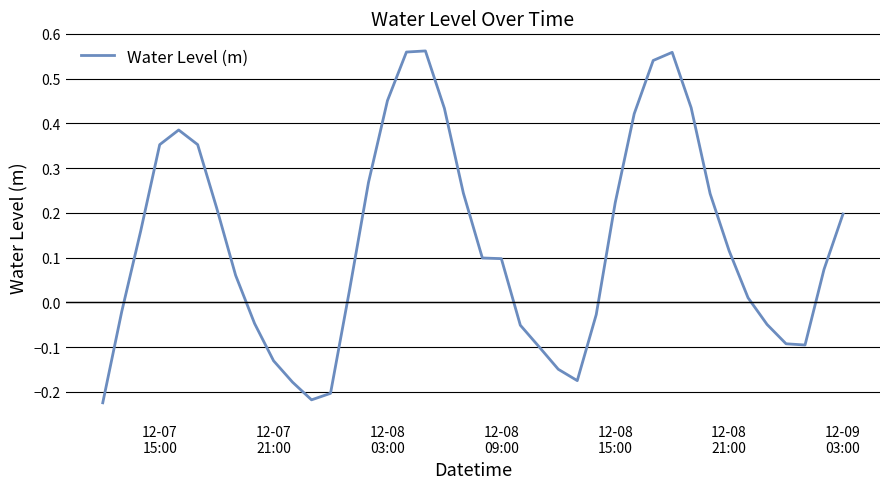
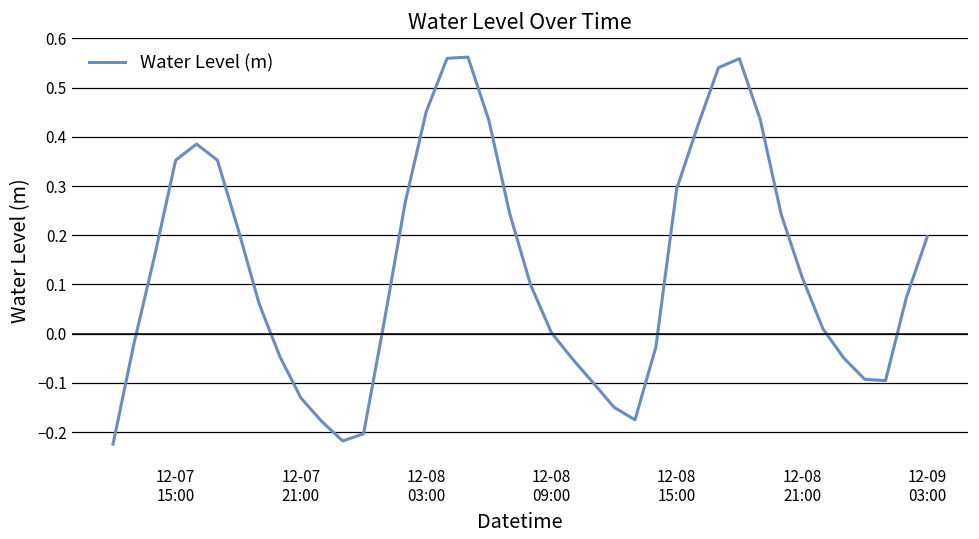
  {
    "12-07 15:00": 0.35,
    "12-07 21:00": -0.13,
    "12-08 03:00": 0.45,
-   "12-08 09:00": 0.10,
-   "12-08 15:00": 0.22,
+   "12-08 09:00": 0.00,
+   "12-08 15:00": 0.29,
    "12-08 21:00": 0.12,
    "12-09 03:00": 0.20
  }
